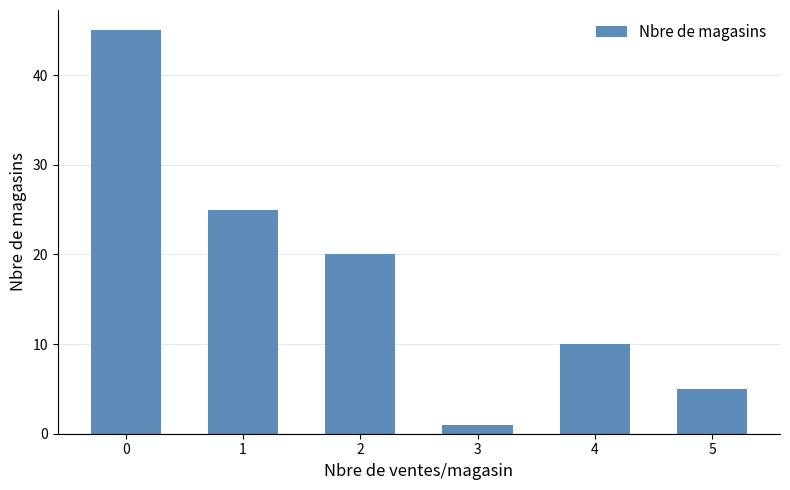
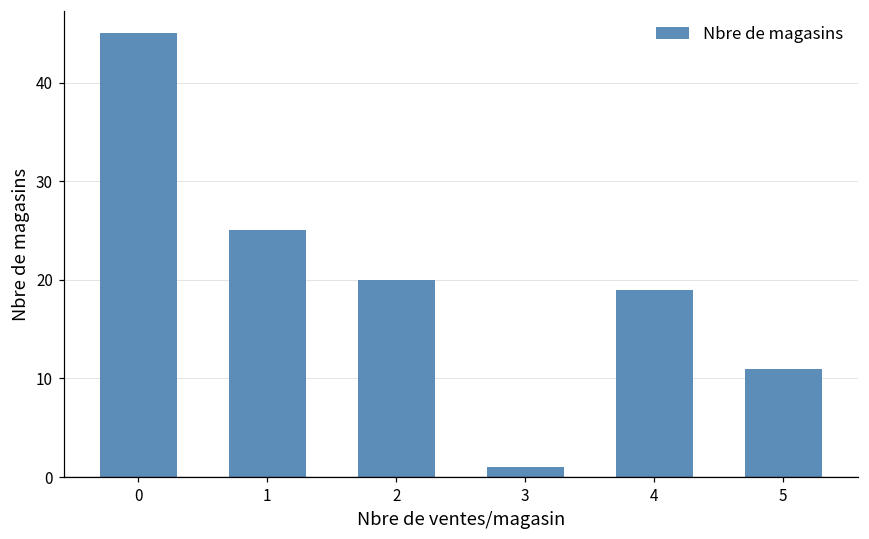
  {
    "0": 45,
    "1": 25,
    "2": 20,
    "3": 1,
-   "4": 10,
-   "5": 5
+   "4": 19,
+   "5": 11
  }
